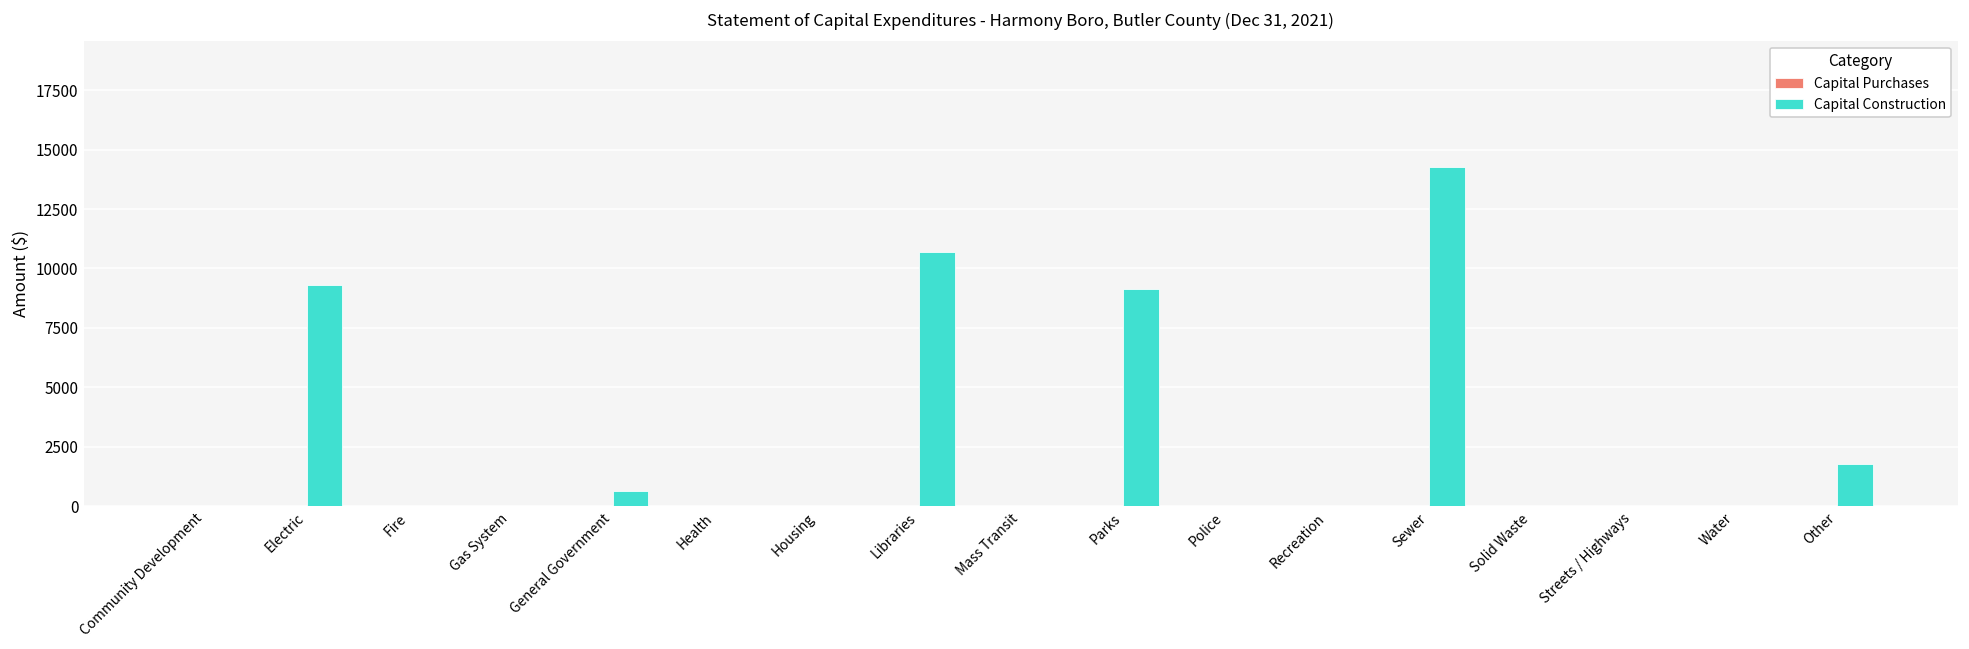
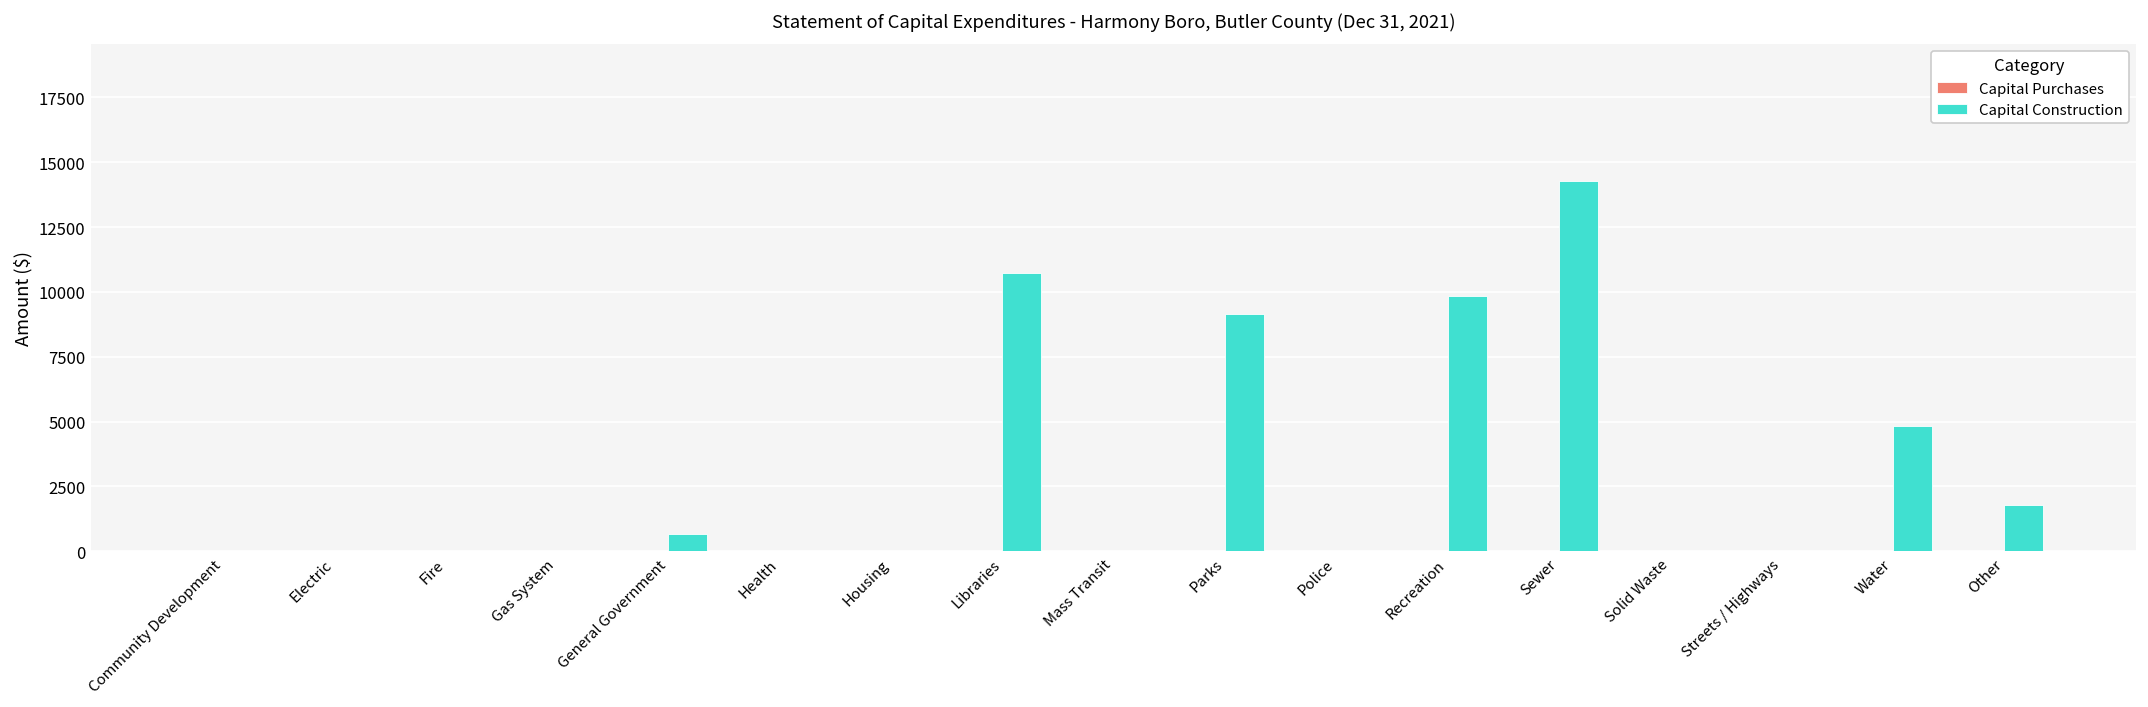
  {
    "Capital Purchases": {
      "Community Development": 0,
      "Electric": 0,
      "Fire": 0,
      "Gas System": 0,
      "General Government": 0,
      "Health": 0,
      "Housing": 0,
      "Libraries": 0,
      "Mass Transit": 0,
      "Parks": 0,
      "Police": 0,
      "Recreation": 0,
      "Sewer": 0,
      "Solid Waste": 0,
      "Streets / Highways": 0,
      "Water": 0,
      "Other": 0
    },
    "Capital Construction": {
      "Community Development": 0,
-     "Electric": 9300,
+     "Electric": 0,
      "Fire": 0,
      "Gas System": 0,
      "General Government": 700,
      "Health": 0,
      "Housing": 0,
      "Libraries": 10700,
      "Mass Transit": 0,
      "Parks": 9200,
      "Police": 0,
-     "Recreation": 0,
+     "Recreation": 9900,
      "Sewer": 14300,
      "Solid Waste": 0,
      "Streets / Highways": 0,
-     "Water": 0,
+     "Water": 4800,
      "Other": 1800
    }
  }
